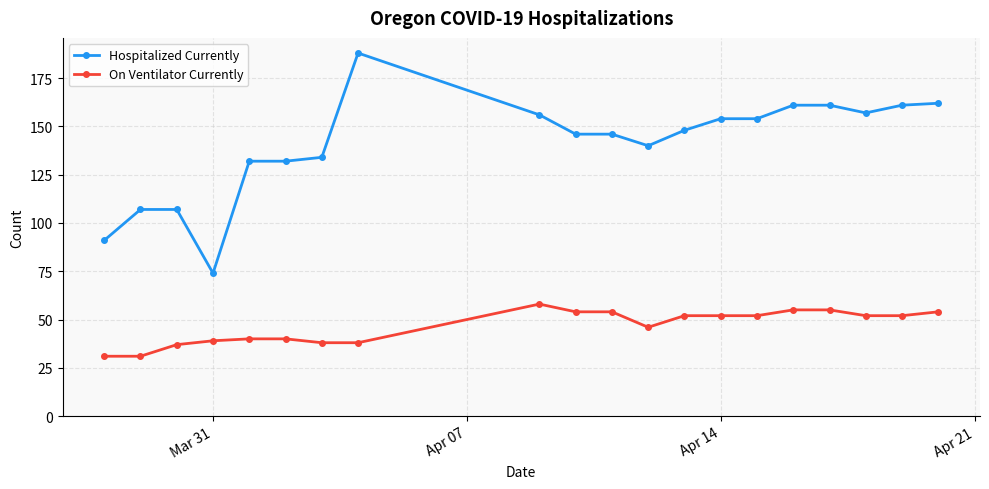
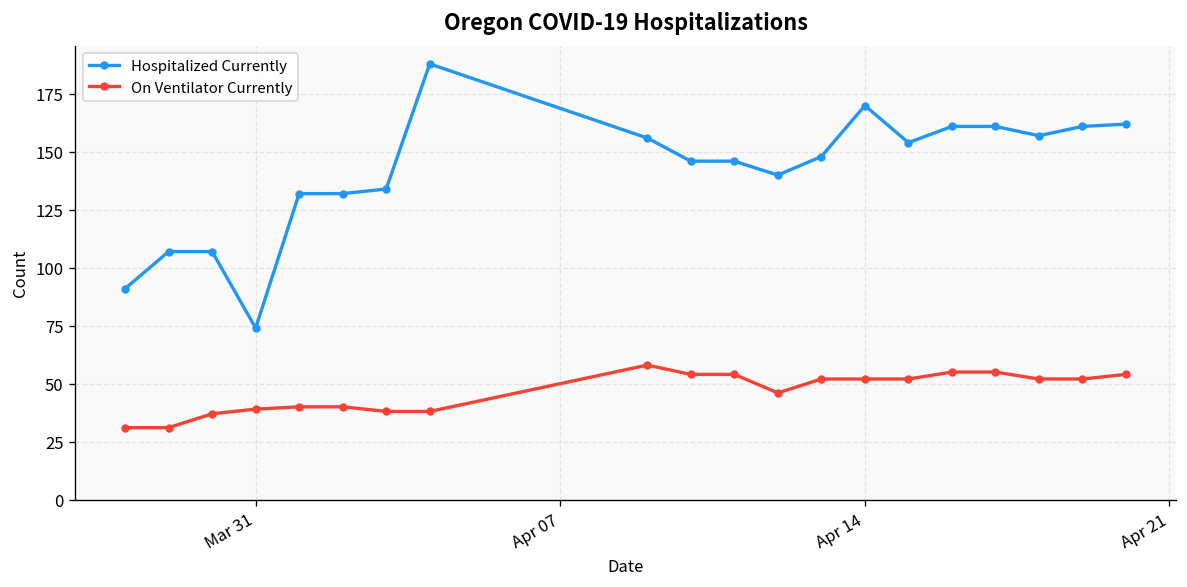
  {
    "Hospitalized Currently": {
      "Mar 31": 74,
-     "Apr 14": 154
+     "Apr 14": 170
    },
    "On Ventilator Currently": {
      "Mar 31": 39,
      "Apr 14": 52
    }
  }
